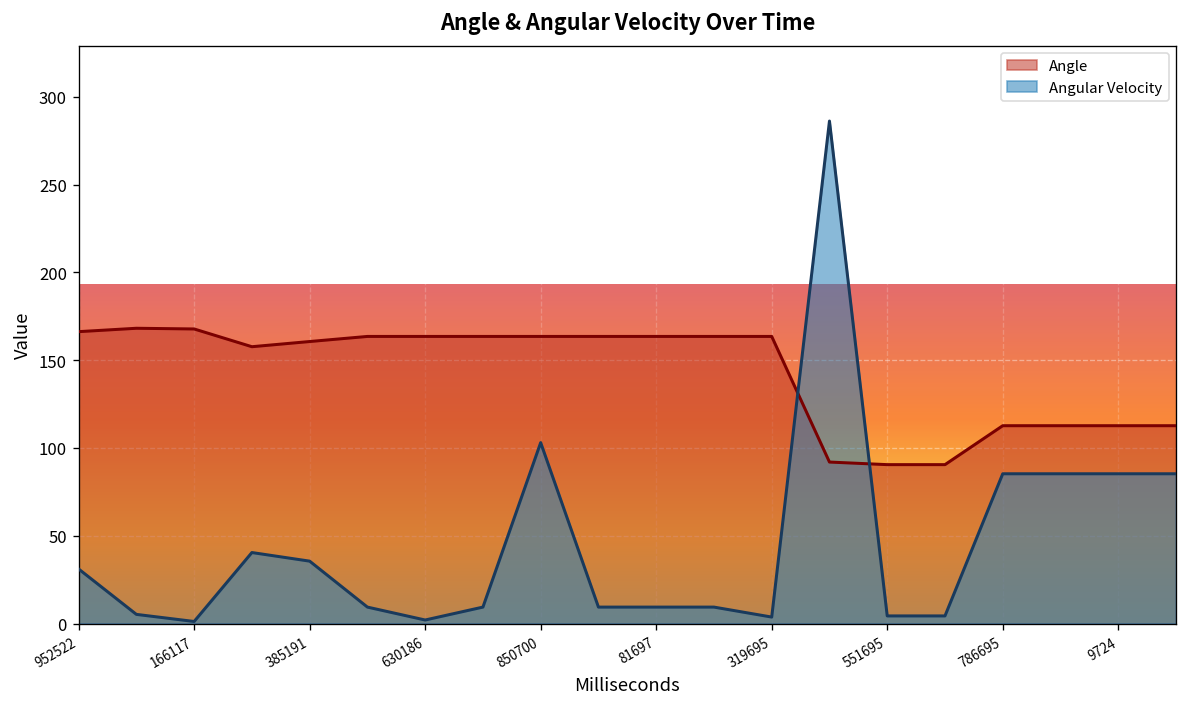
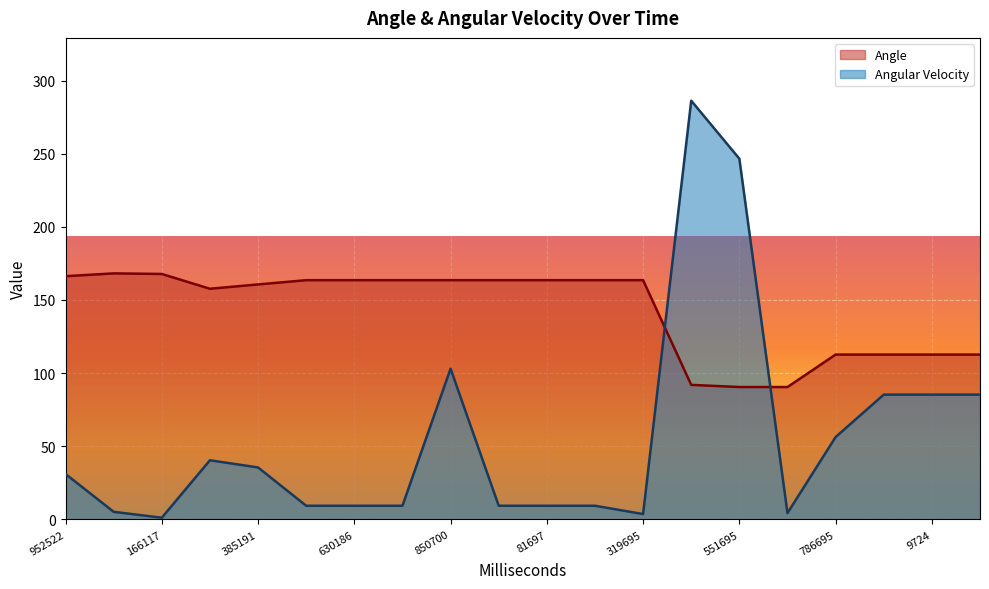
  {
    "Angle": {
      "952522": 166,
      "166117": 168,
      "385191": 161,
      "630186": 164,
      "850700": 164,
      "81697": 164,
      "319695": 164,
      "551695": 91,
      "786695": 113,
      "9724": 113
    },
    "Angular Velocity": {
      "952522": 31,
      "166117": 1,
      "385191": 36,
-     "630186": 2,
+     "630186": 9,
      "850700": 103,
      "81697": 9,
      "319695": 4,
-     "551695": 4,
-     "786695": 85,
+     "551695": 247,
+     "786695": 56,
      "9724": 85
    }
  }
